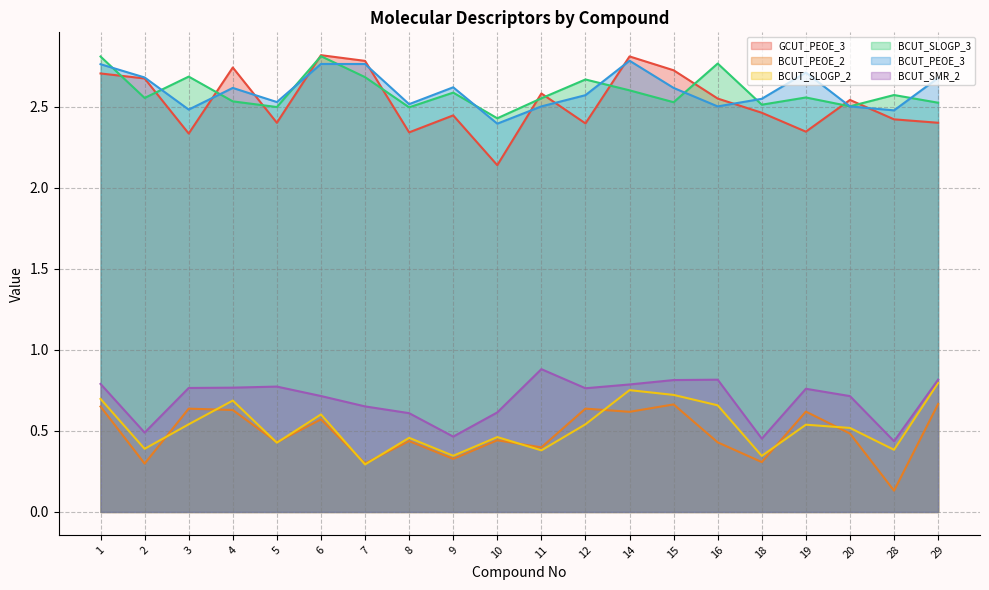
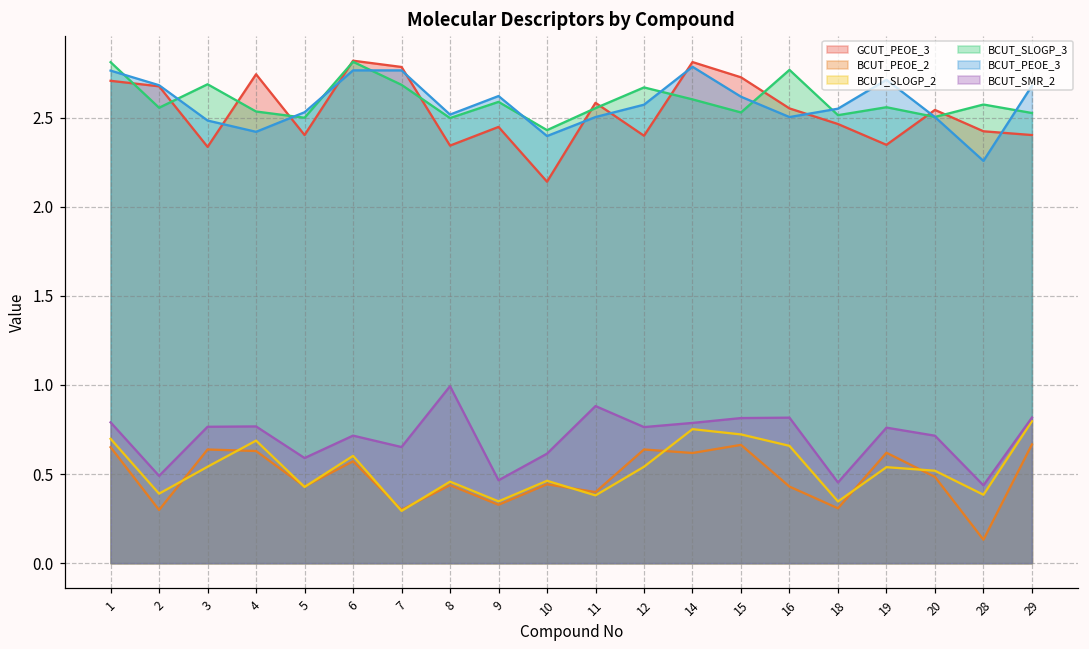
  {
    "BCUT_SLOGP_3": {
      "1": 2.81,
      "2": 2.55,
      "3": 2.69,
      "4": 2.53,
      "5": 2.50,
      "7": 2.68,
      "8": 2.50,
      "9": 2.59,
      "10": 2.43,
      "11": 2.55,
      "12": 2.67,
      "14": 2.60,
      "15": 2.53,
      "16": 2.77,
      "18": 2.51,
      "19": 2.56,
      "28": 2.57,
      "29": 2.53
    },
    "BCUT_PEOE_3": {
      "1": 2.76,
      "3": 2.48,
-     "4": 2.62,
+     "4": 2.42,
      "5": 2.53,
      "6": 2.76,
      "7": 2.76,
      "8": 2.52,
      "9": 2.62,
      "10": 2.40,
      "11": 2.50,
      "12": 2.57,
      "14": 2.78,
      "15": 2.62,
      "16": 2.50,
      "18": 2.55,
-     "28": 2.48
+     "28": 2.26
    },
    "BCUT_SMR_2": {
      "1": 0.79,
      "2": 0.49,
      "3": 0.77,
      "4": 0.77,
-     "5": 0.77,
+     "5": 0.59,
      "6": 0.72,
      "7": 0.65,
-     "8": 0.61,
+     "8": 0.99,
      "9": 0.47,
      "10": 0.61,
      "11": 0.88,
      "12": 0.76,
      "14": 0.79,
      "15": 0.81,
      "16": 0.82,
      "18": 0.45,
      "19": 0.76,
      "20": 0.72,
      "28": 0.44,
      "29": 0.82
    }
  }
